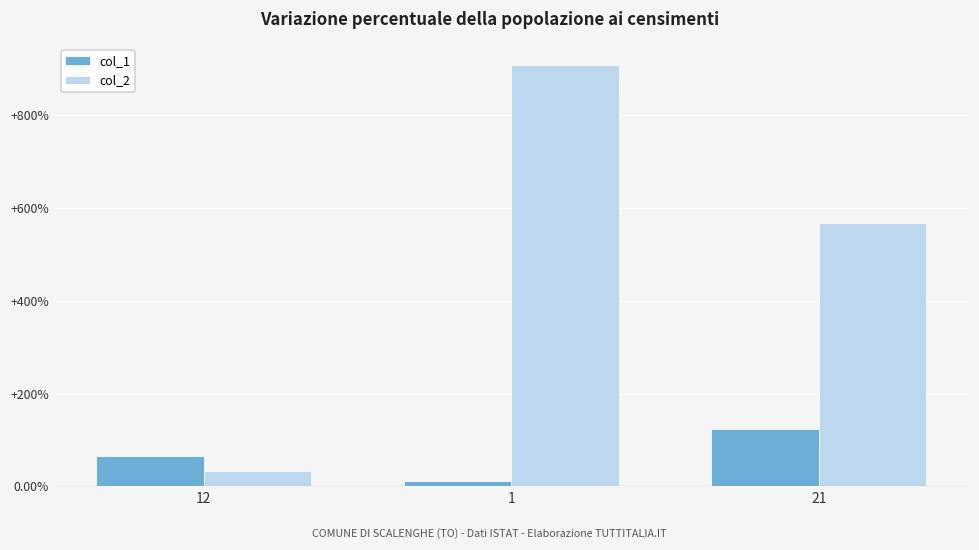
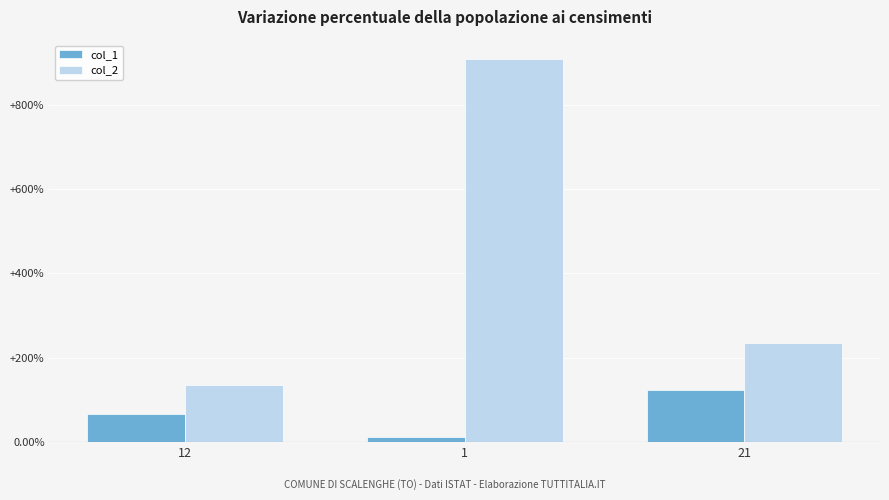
  {
    "col_1": {
      "12": "+70%",
      "1": "+10%",
      "21": "+120%"
    },
    "col_2": {
-     "12": "+30%",
+     "12": "+140%",
      "1": "+910%",
-     "21": "+570%"
+     "21": "+230%"
    }
  }
